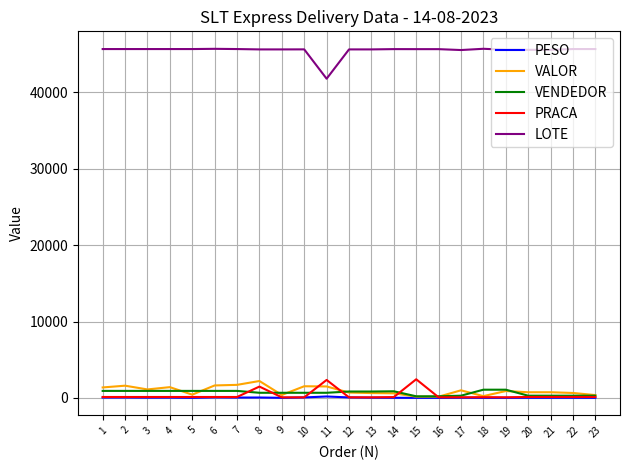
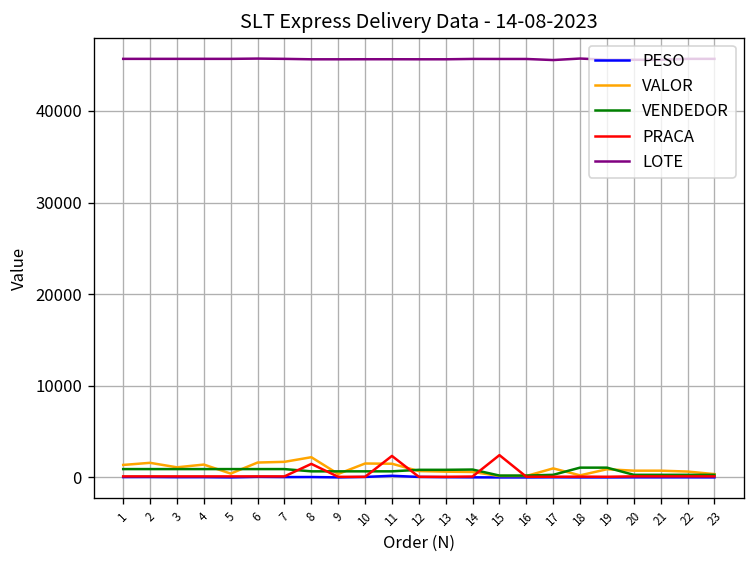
  {
    "PESO": {
      "8": 0,
      "11": 0
    },
    "VALOR": {
      "1": 1000,
      "2": 2000,
      "4": 1000,
      "6": 2000,
      "7": 2000,
      "8": 2000,
      "10": 2000,
      "11": 1000,
      "17": 1000,
      "20": 1000,
      "21": 1000,
      "22": 1000
    },
    "VENDEDOR": {
      "1": 1000,
      "2": 1000,
      "4": 1000,
      "5": 1000,
      "6": 1000,
      "7": 1000,
      "8": 1000,
      "10": 1000,
      "11": 1000,
      "18": 1000
    },
    "PRACA": {
      "8": 1000,
      "11": 2000,
      "15": 2000
    },
    "LOTE": {
      "1": 46000,
      "2": 46000,
      "3": 46000,
      "4": 46000,
      "5": 46000,
      "6": 46000,
      "7": 46000,
      "8": 46000,
      "9": 46000,
      "10": 46000,
-     "11": 42000,
+     "11": 46000,
      "12": 46000,
      "13": 46000,
      "14": 46000,
      "15": 46000,
      "16": 46000,
      "17": 46000,
      "18": 46000
    }
  }
